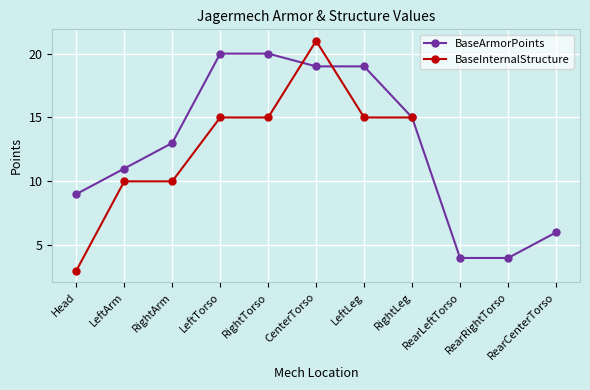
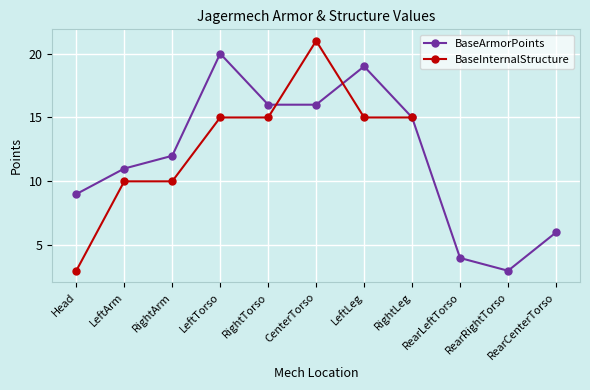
  {
    "BaseArmorPoints": {
      "Head": 9,
      "LeftArm": 11,
-     "RightArm": 13,
+     "RightArm": 12,
      "LeftTorso": 20,
-     "RightTorso": 20,
-     "CenterTorso": 19,
+     "RightTorso": 16,
+     "CenterTorso": 16,
      "LeftLeg": 19,
      "RearLeftTorso": 4,
-     "RearRightTorso": 4,
+     "RearRightTorso": 3,
      "RearCenterTorso": 6
    },
    "BaseInternalStructure": {
      "Head": 3,
      "LeftArm": 10,
      "RightArm": 10,
      "LeftTorso": 15,
      "RightTorso": 15,
      "CenterTorso": 21,
      "LeftLeg": 15
    }
  }
